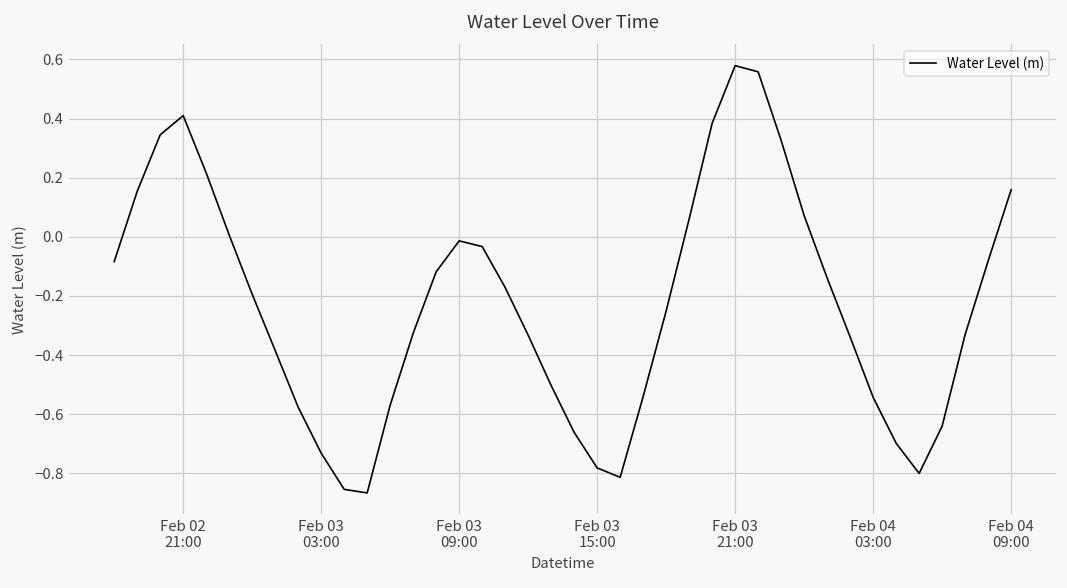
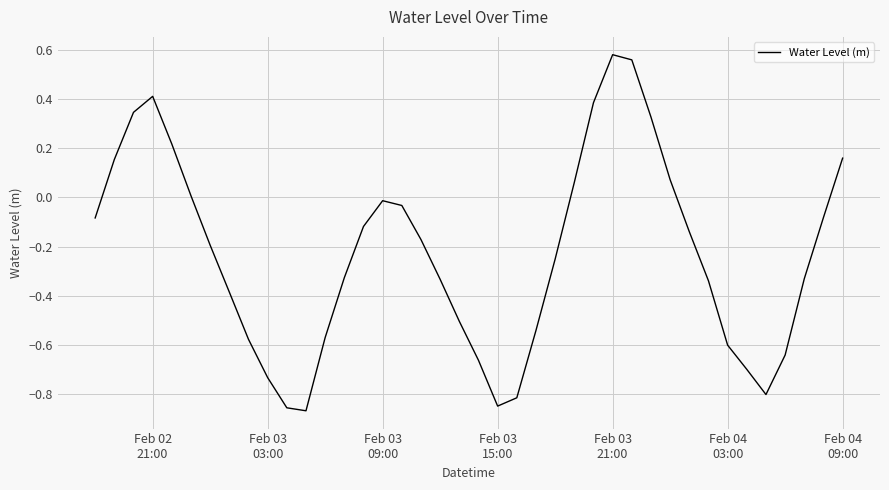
  {
    "Feb 02 21:00": 0.41,
    "Feb 03 03:00": -0.73,
    "Feb 03 09:00": -0.01,
-   "Feb 03 15:00": -0.78,
+   "Feb 03 15:00": -0.85,
    "Feb 03 21:00": 0.58,
-   "Feb 04 03:00": -0.54,
+   "Feb 04 03:00": -0.60,
    "Feb 04 09:00": 0.16
  }
